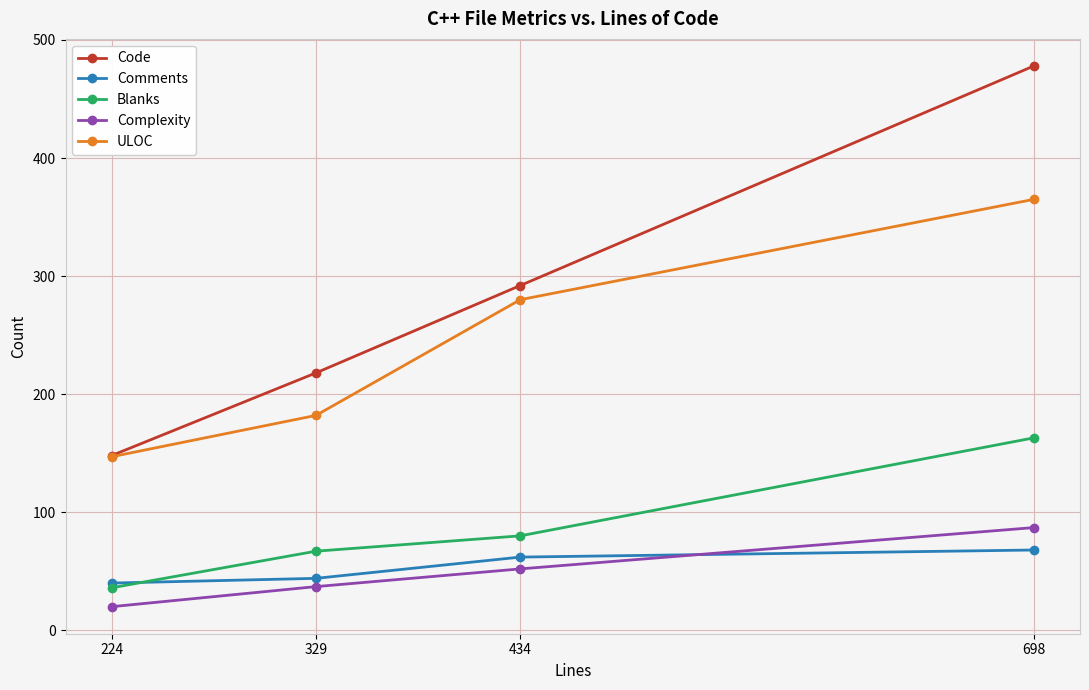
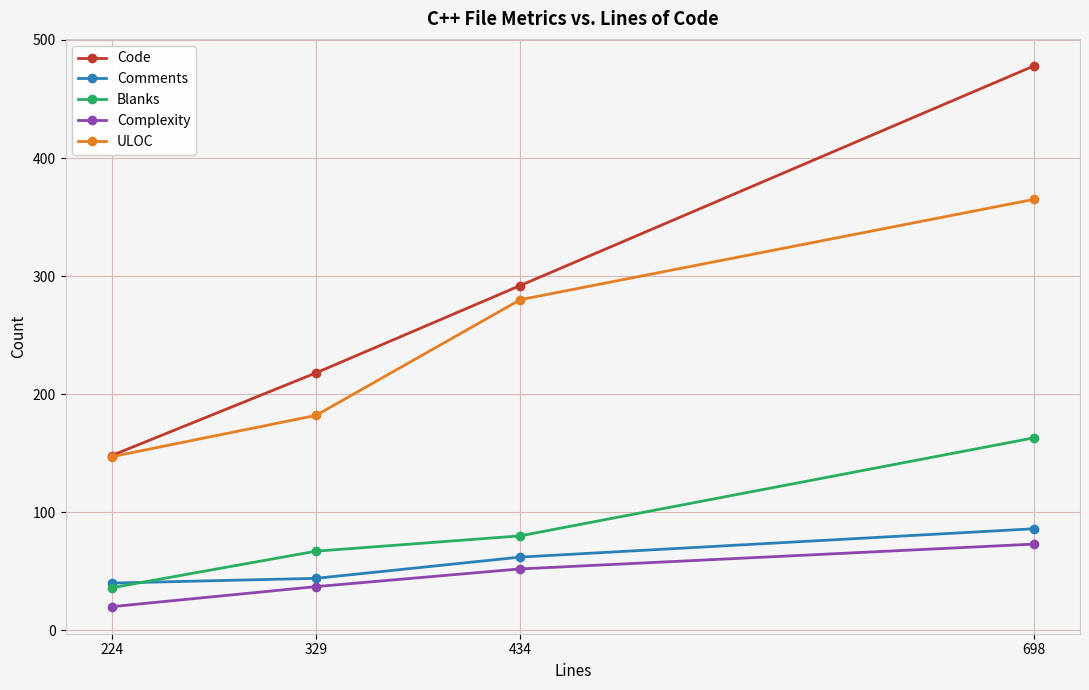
  {
    "Code": {
      "329": 218,
      "434": 292,
      "698": 478
    },
    "Comments": {
      "224": 40,
      "329": 44,
      "434": 62,
-     "698": 68
+     "698": 86
    },
    "Blanks": {
      "224": 36,
      "329": 67,
      "434": 80,
      "698": 163
    },
    "Complexity": {
      "224": 20,
      "329": 37,
      "434": 52,
-     "698": 87
+     "698": 73
    },
    "ULOC": {
      "329": 182,
      "434": 280,
      "698": 365
    }
  }
